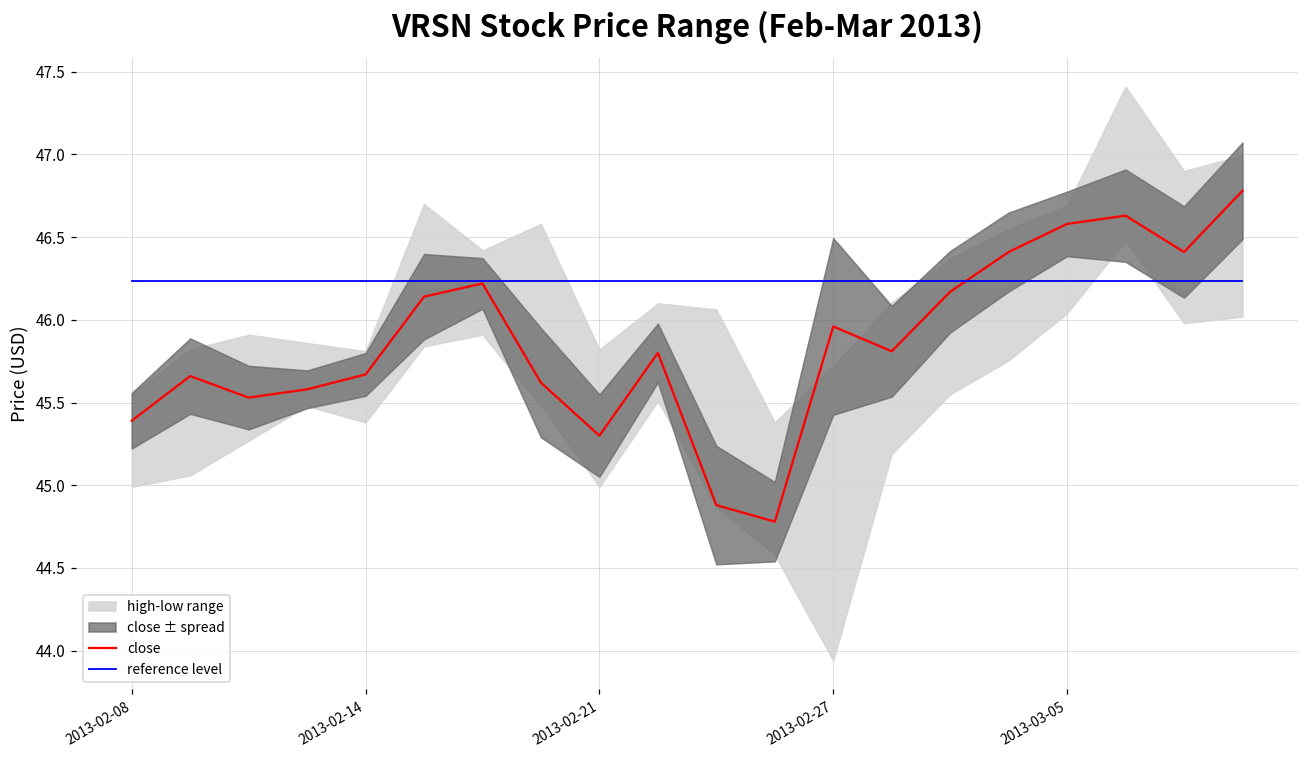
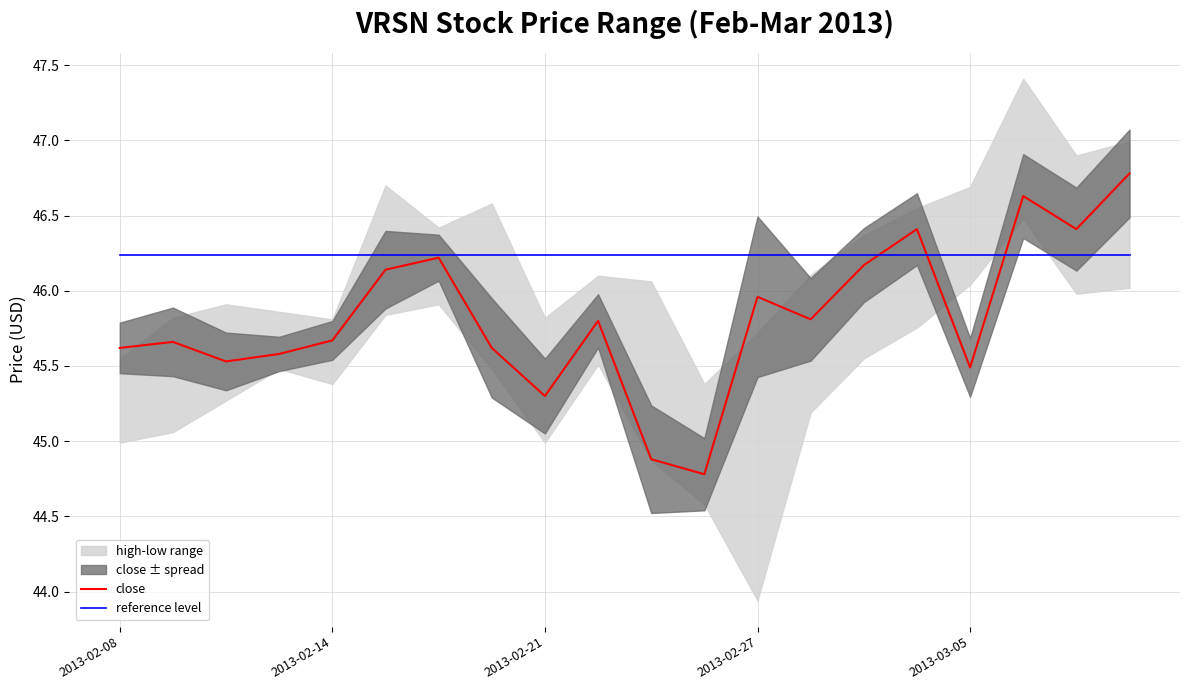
  {
    "close": {
-     "2013-02-08": 45.39,
+     "2013-02-08": 45.62,
      "2013-02-14": 45.67,
      "2013-02-21": 45.30,
      "2013-02-27": 45.96,
-     "2013-03-05": 46.58
+     "2013-03-05": 45.49
    },
    "reference level": {
      "2013-02-08": 46.24,
      "2013-02-14": 46.24,
      "2013-02-21": 46.24,
      "2013-02-27": 46.24,
      "2013-03-05": 46.24
    }
  }
